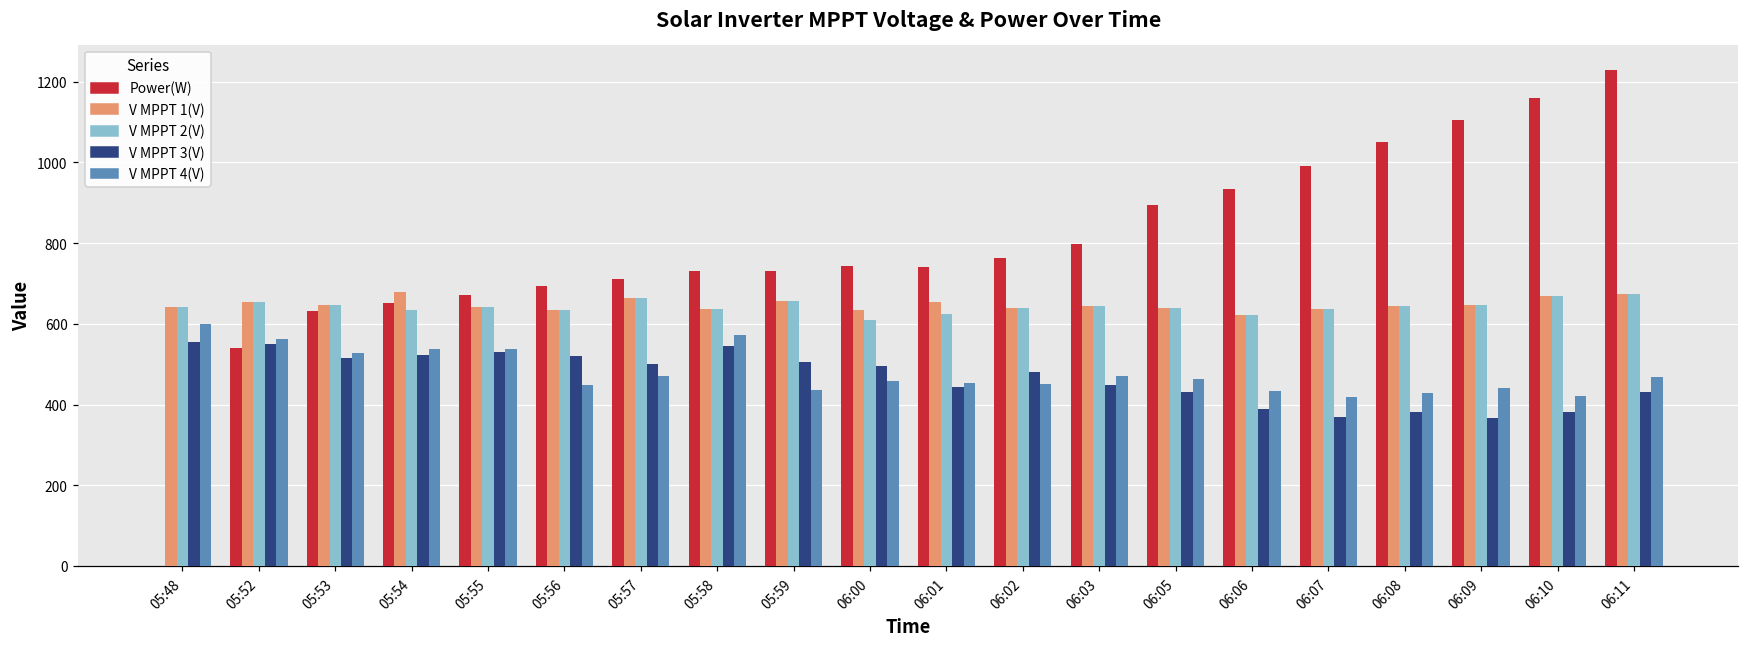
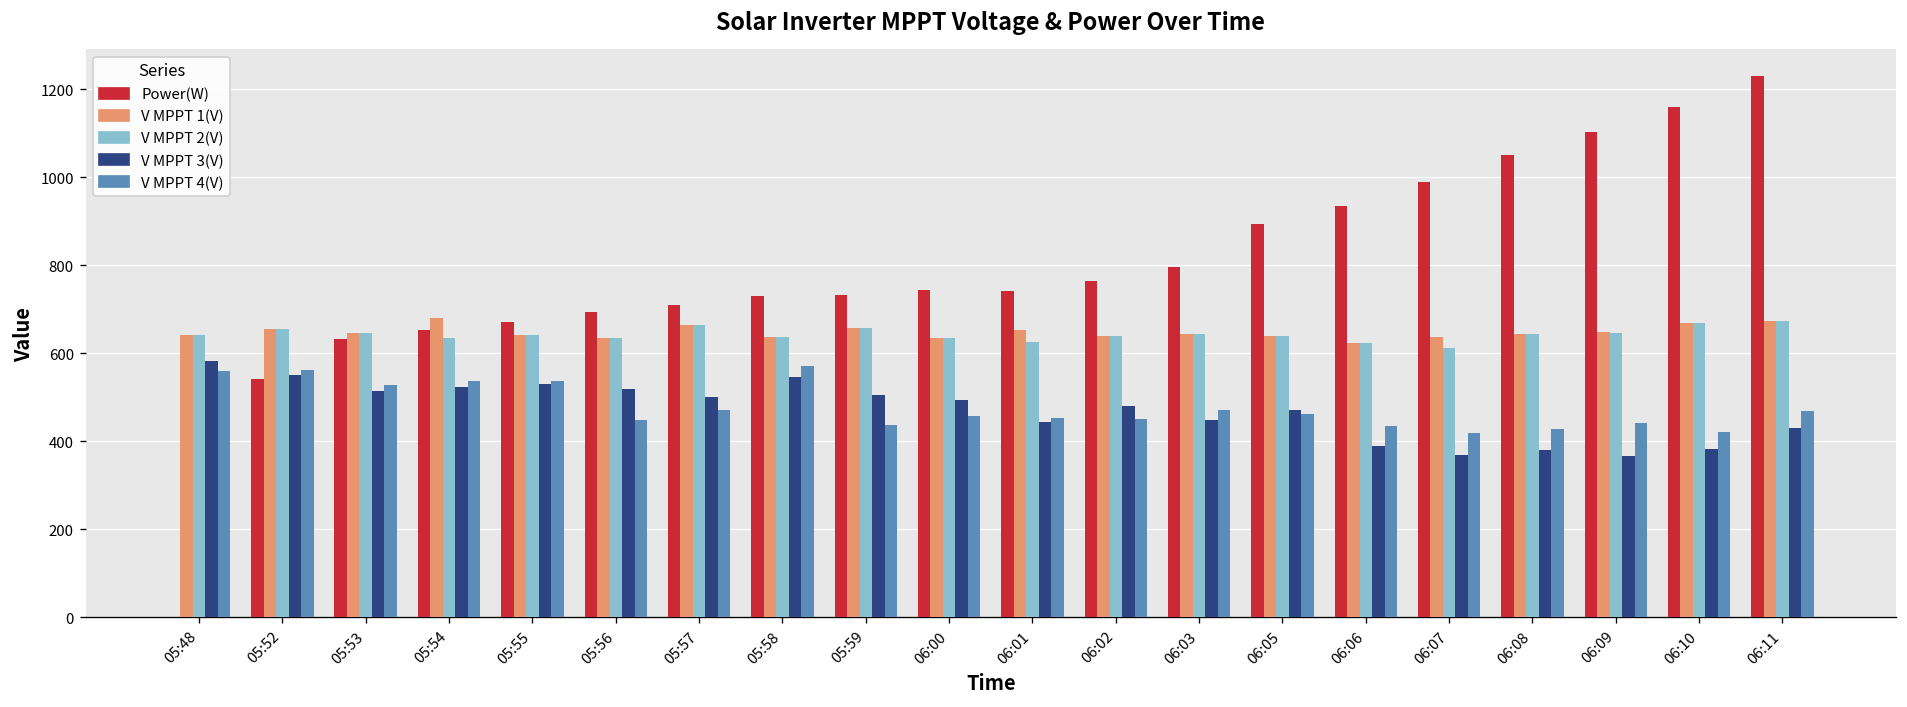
  {
    "Power(W)": {
      "05:48": 0,
      "05:52": 540,
      "05:53": 630,
      "05:54": 650,
      "05:55": 670,
      "05:56": 690,
      "05:57": 710,
      "05:58": 730,
      "05:59": 730,
      "06:00": 740,
      "06:01": 740,
      "06:02": 760,
      "06:03": 800,
      "06:05": 890,
      "06:06": 940,
      "06:07": 990,
      "06:08": 1050,
      "06:09": 1100,
      "06:10": 1160,
      "06:11": 1230
    },
    "V MPPT 1(V)": {
      "05:48": 640,
      "05:52": 650,
      "05:53": 650,
      "05:54": 680,
      "05:55": 640,
      "05:56": 630,
      "05:57": 660,
      "05:58": 640,
      "05:59": 660,
      "06:00": 630,
      "06:01": 650,
      "06:02": 640,
      "06:03": 640,
      "06:05": 640,
      "06:06": 620,
      "06:07": 640,
      "06:08": 640,
      "06:09": 650,
      "06:10": 670,
      "06:11": 670
    },
    "V MPPT 2(V)": {
      "05:48": 640,
      "05:52": 650,
      "05:53": 650,
      "05:54": 630,
      "05:55": 640,
      "05:56": 630,
      "05:57": 660,
      "05:58": 640,
      "05:59": 660,
-     "06:00": 610,
+     "06:00": 630,
      "06:01": 620,
      "06:02": 640,
      "06:03": 640,
      "06:05": 640,
      "06:06": 620,
-     "06:07": 640,
+     "06:07": 610,
      "06:08": 640,
      "06:09": 650,
      "06:10": 670,
      "06:11": 670
    },
    "V MPPT 3(V)": {
-     "05:48": 560,
+     "05:48": 580,
      "05:52": 550,
      "05:53": 510,
      "05:54": 520,
      "05:55": 530,
      "05:56": 520,
      "05:57": 500,
      "05:58": 550,
      "05:59": 500,
      "06:00": 500,
      "06:01": 440,
      "06:02": 480,
      "06:03": 450,
-     "06:05": 430,
+     "06:05": 470,
      "06:06": 390,
      "06:07": 370,
      "06:08": 380,
      "06:09": 370,
      "06:10": 380,
      "06:11": 430
    },
    "V MPPT 4(V)": {
-     "05:48": 600,
+     "05:48": 560,
      "05:52": 560,
      "05:53": 530,
      "05:54": 540,
      "05:55": 540,
      "05:56": 450,
      "05:57": 470,
      "05:58": 570,
      "05:59": 440,
      "06:00": 460,
      "06:01": 450,
      "06:02": 450,
      "06:03": 470,
      "06:05": 460,
      "06:06": 430,
      "06:07": 420,
      "06:08": 430,
      "06:09": 440,
      "06:10": 420,
      "06:11": 470
    }
  }
